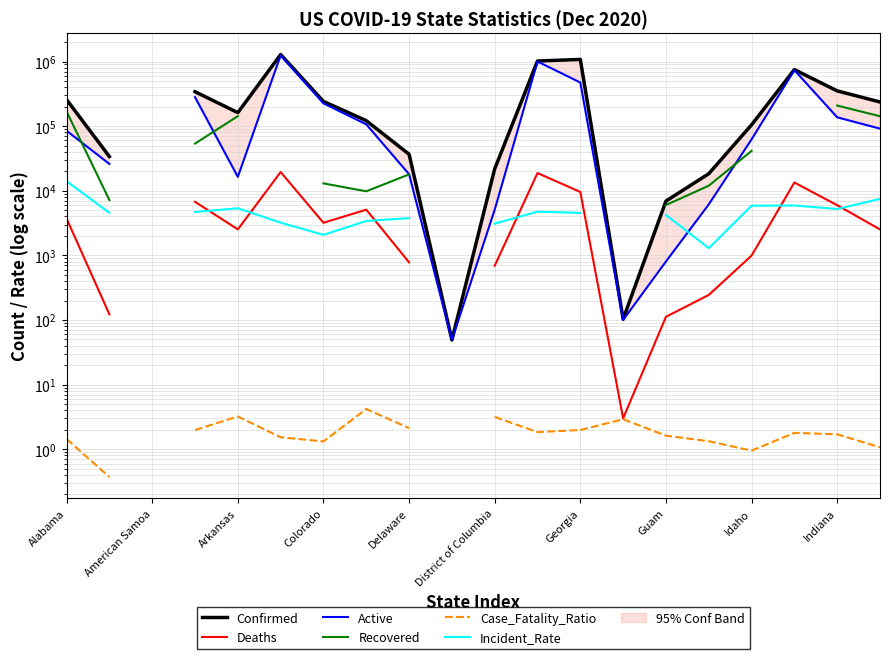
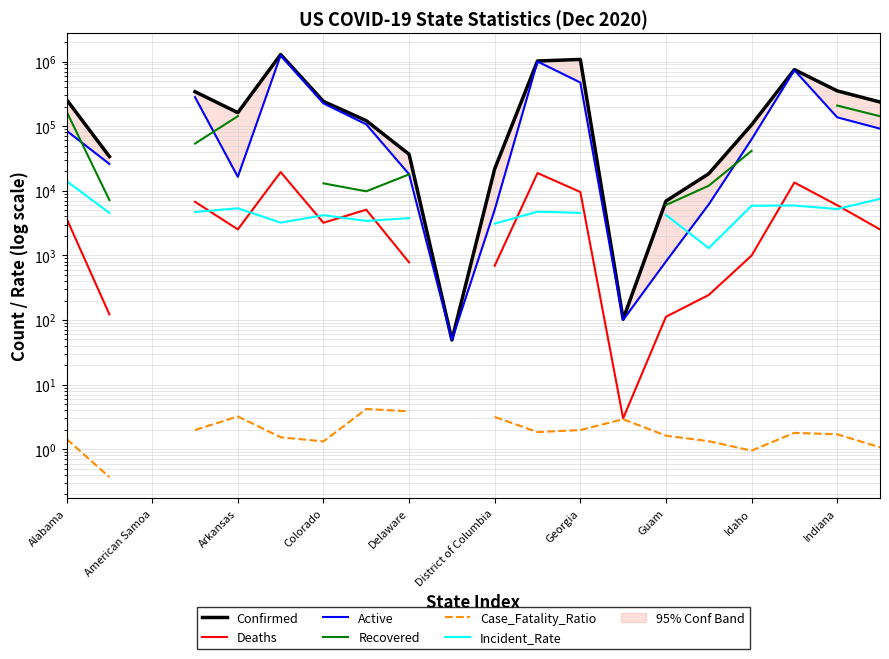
  {
    "Confirmed": {
      "Alabama": 260000,
      "Arkansas": 160000,
      "Delaware": 40000,
      "District of Columbia": 22000,
      "Georgia": 1100000,
      "Guam": 7000,
      "Idaho": 100000,
      "Indiana": 400000
    },
    "Deaths": {
      "Alabama": 4000,
      "Arkansas": 2500,
      "Colorado": 3000,
      "Delaware": 800,
      "District of Columbia": 700,
      "Georgia": 10000,
      "Guam": 110,
      "Idaho": 1000,
      "Indiana": 6000
    },
    "Active": {
      "Alabama": 80000,
      "Arkansas": 16000,
      "District of Columbia": 5000,
      "Georgia": 500000,
      "Guam": 800,
      "Idaho": 60000,
      "Indiana": 140000
    },
    "Recovered": {
      "Alabama": 170000,
      "Arkansas": 140000,
      "Colorado": 13000,
      "District of Columbia": 16000,
      "Guam": 6000,
      "Idaho": 40000,
      "Indiana": 210000
    },
    "Case_Fatality_Ratio": {
      "Alabama": 1.4,
      "Arkansas": 3,
      "Colorado": 1.3,
-     "Delaware": 2.1,
+     "Delaware": 4,
      "District of Columbia": 3,
      "Georgia": 2.0,
      "Guam": 1.6,
      "Idaho": 1.0,
      "Indiana": 1.7
    },
    "Incident_Rate": {
      "Alabama": 14000,
      "Arkansas": 5000,
-     "Colorado": 2100,
+     "Colorado": 4000,
      "Delaware": 4000,
      "District of Columbia": 3000,
      "Georgia": 5000,
      "Guam": 4000,
      "Idaho": 6000,
      "Indiana": 5000
    }
  }
